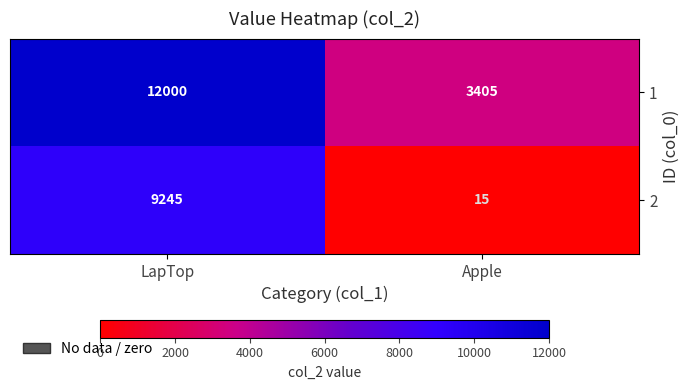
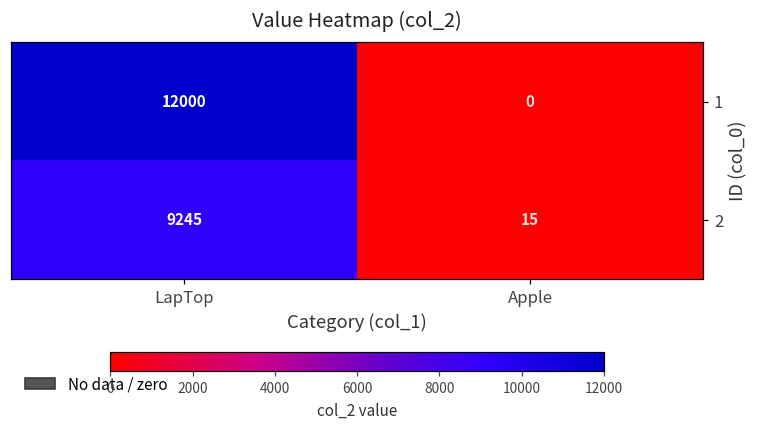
  {
    "1": {
      "LapTop": 12000,
-     "Apple": 3405
+     "Apple": 0
    },
    "2": {
      "LapTop": 9245,
      "Apple": 15
    }
  }
